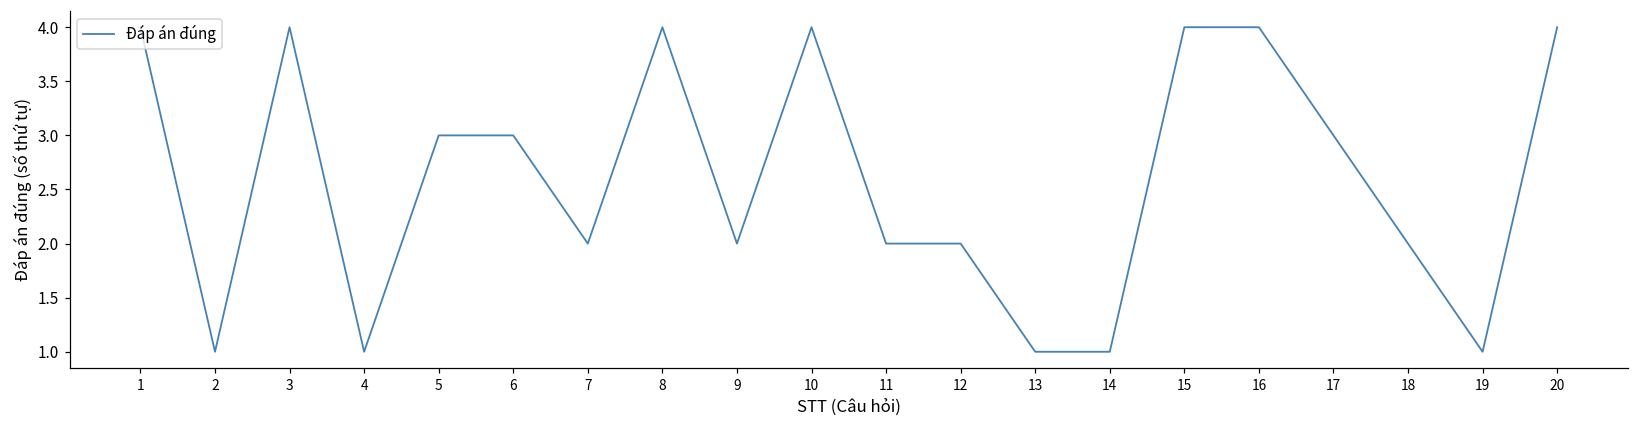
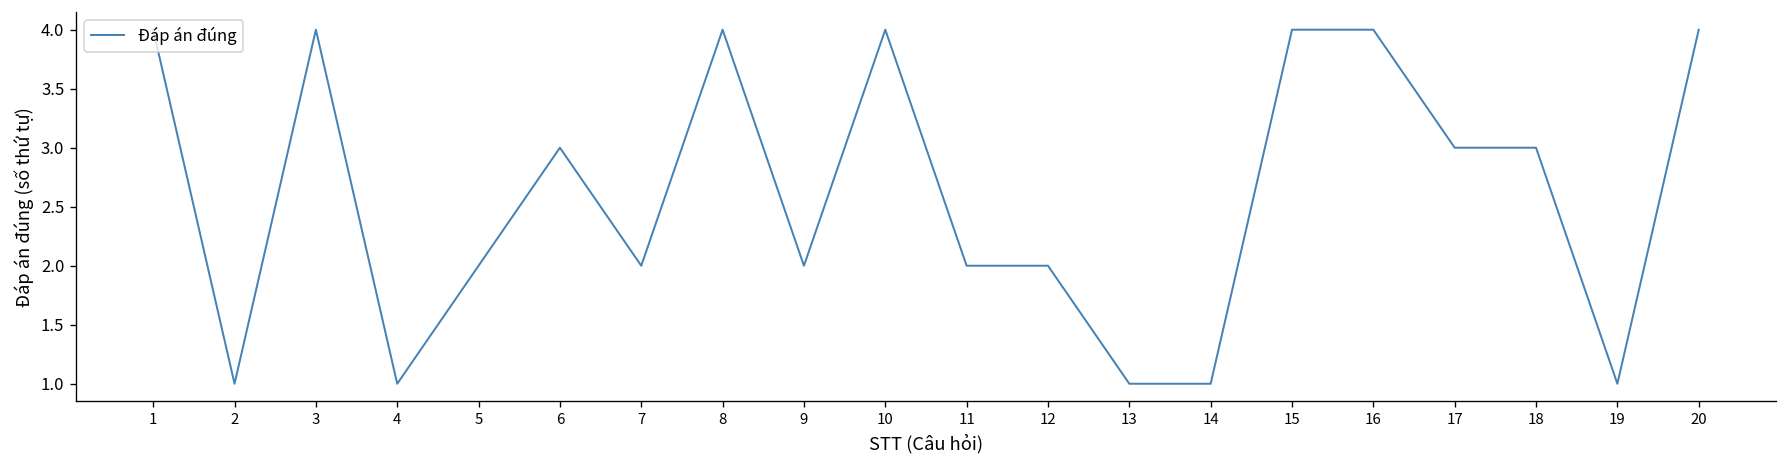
  {
    "2": 1,
    "3": 4,
    "4": 1,
-   "5": 3,
+   "5": 2,
    "6": 3,
    "7": 2,
    "8": 4,
    "9": 2,
    "10": 4,
    "11": 2,
    "12": 2,
    "13": 1,
    "14": 1,
    "15": 4,
    "16": 4,
    "17": 3,
-   "18": 2,
+   "18": 3,
    "19": 1,
    "20": 4
  }
